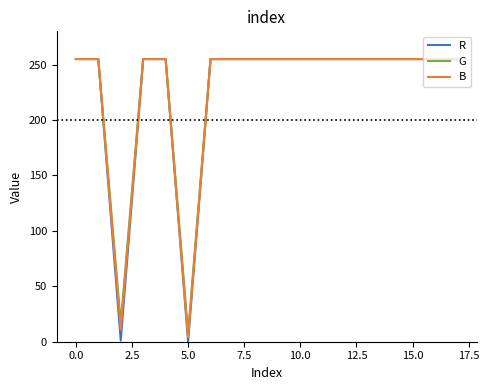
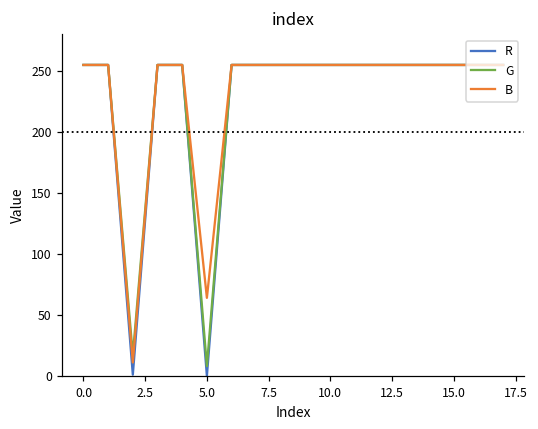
  {
    "R": {
      "5.0": 0
    },
    "G": {
      "5.0": 8
    },
    "B": {
-     "5.0": 4
+     "5.0": 64
    }
  }
